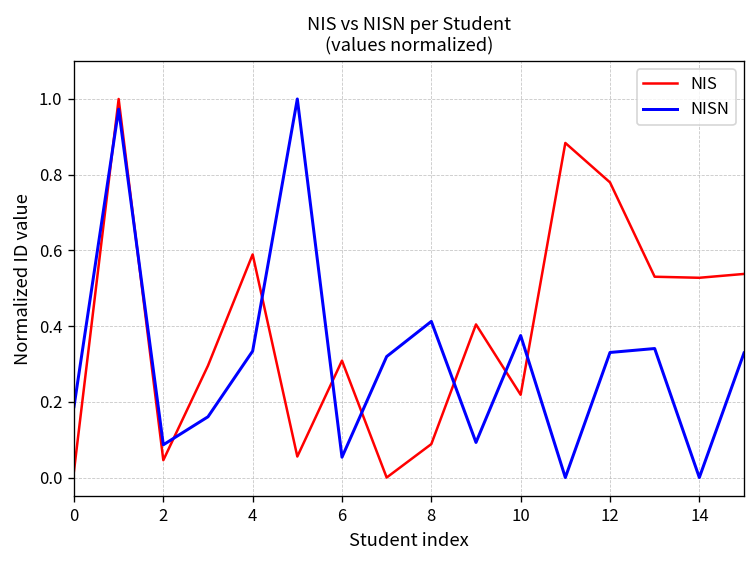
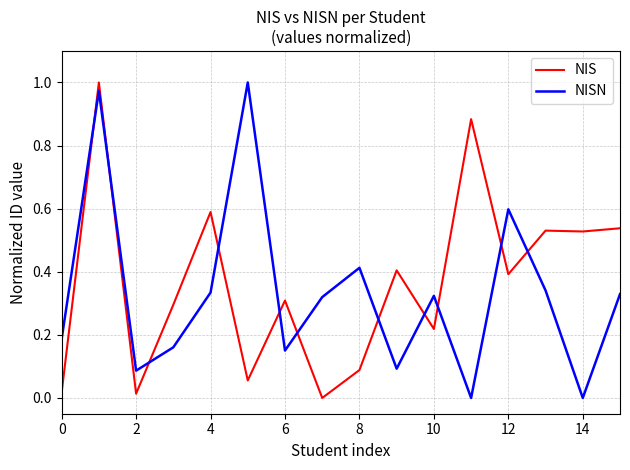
  {
    "NIS": {
      "0": 0.02,
-     "2": 0.05,
+     "2": 0.01,
      "4": 0.59,
      "6": 0.31,
      "8": 0.09,
      "10": 0.22,
-     "12": 0.78,
+     "12": 0.39,
      "14": 0.53
    },
    "NISN": {
      "0": 0.19,
      "2": 0.09,
      "4": 0.33,
-     "6": 0.05,
+     "6": 0.15,
      "8": 0.41,
-     "10": 0.38,
-     "12": 0.33,
+     "10": 0.32,
+     "12": 0.60,
      "14": 0.00
    }
  }
